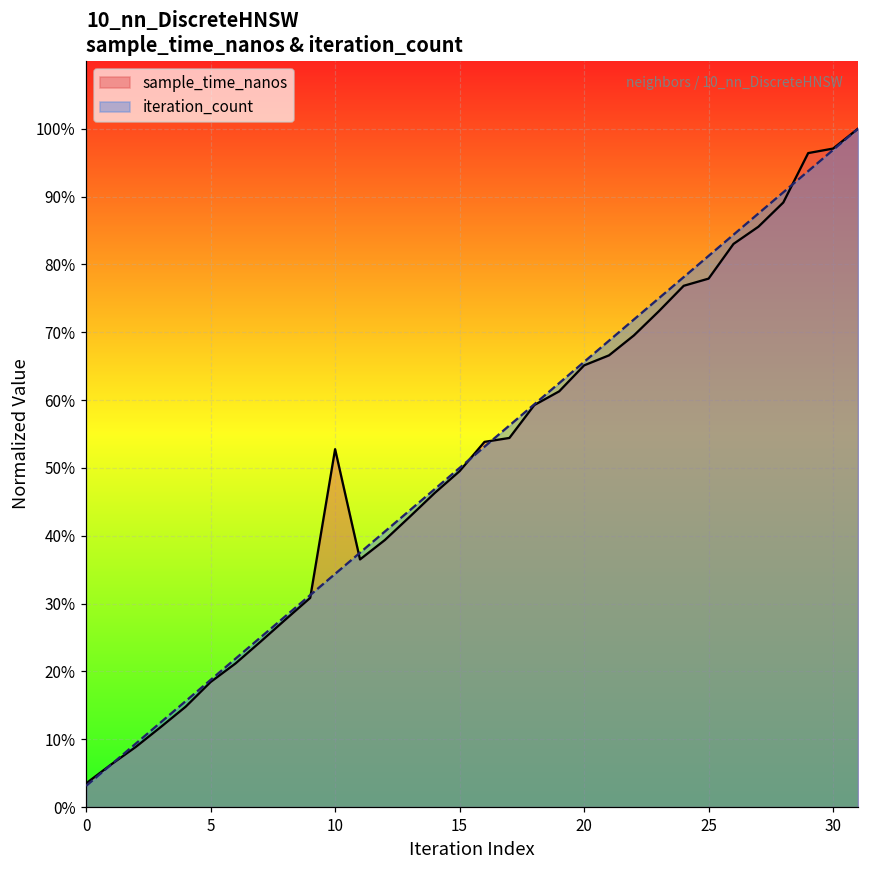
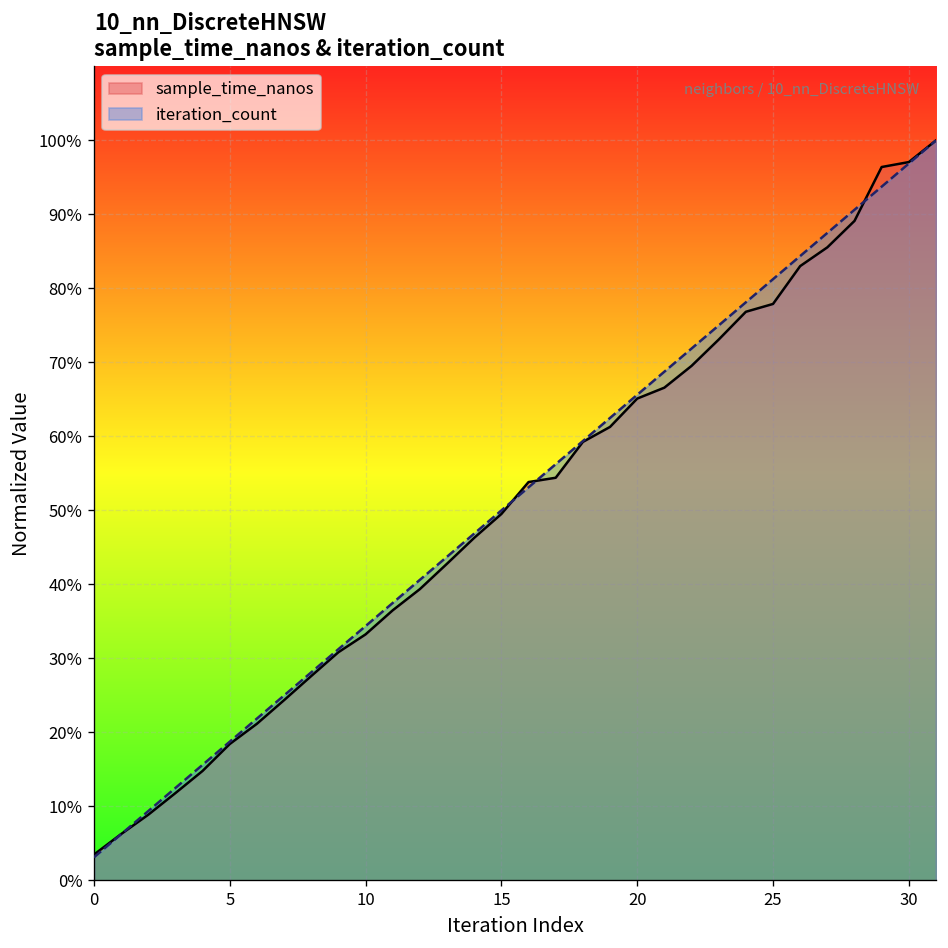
  {
    "sample_time_nanos": {
-     "10": "53%",
+     "10": "33%",
      "15": "50%",
      "20": "65%",
      "25": "78%"
    },
    "iteration_count": {
      "10": "34%",
      "15": "50%",
      "20": "66%",
      "25": "81%"
    }
  }
